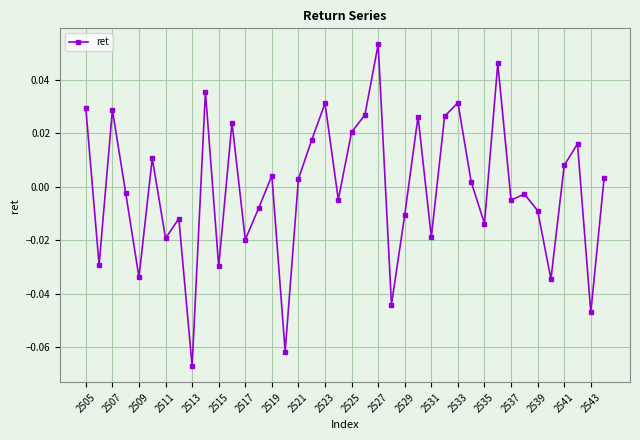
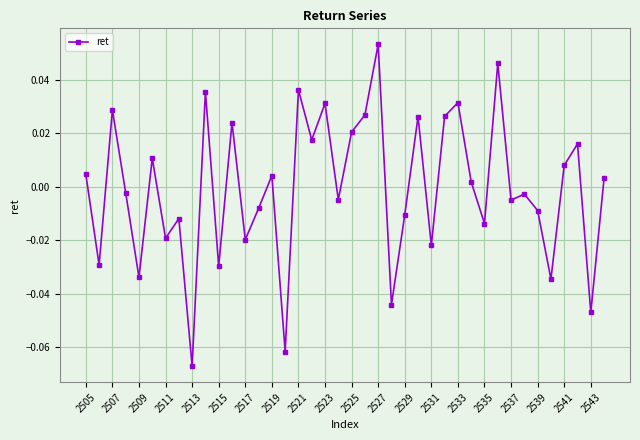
  {
-   "2505": 0.029,
+   "2505": 0.005,
    "2507": 0.029,
    "2509": -0.034,
    "2511": -0.019,
    "2513": -0.067,
    "2515": -0.030,
    "2517": -0.020,
    "2519": 0.004,
-   "2521": 0.003,
+   "2521": 0.036,
    "2523": 0.031,
    "2525": 0.021,
    "2527": 0.053,
    "2529": -0.010,
-   "2531": -0.019,
+   "2531": -0.022,
    "2533": 0.032,
    "2535": -0.014,
    "2537": -0.005,
    "2539": -0.009,
    "2541": 0.008,
    "2543": -0.047
  }
